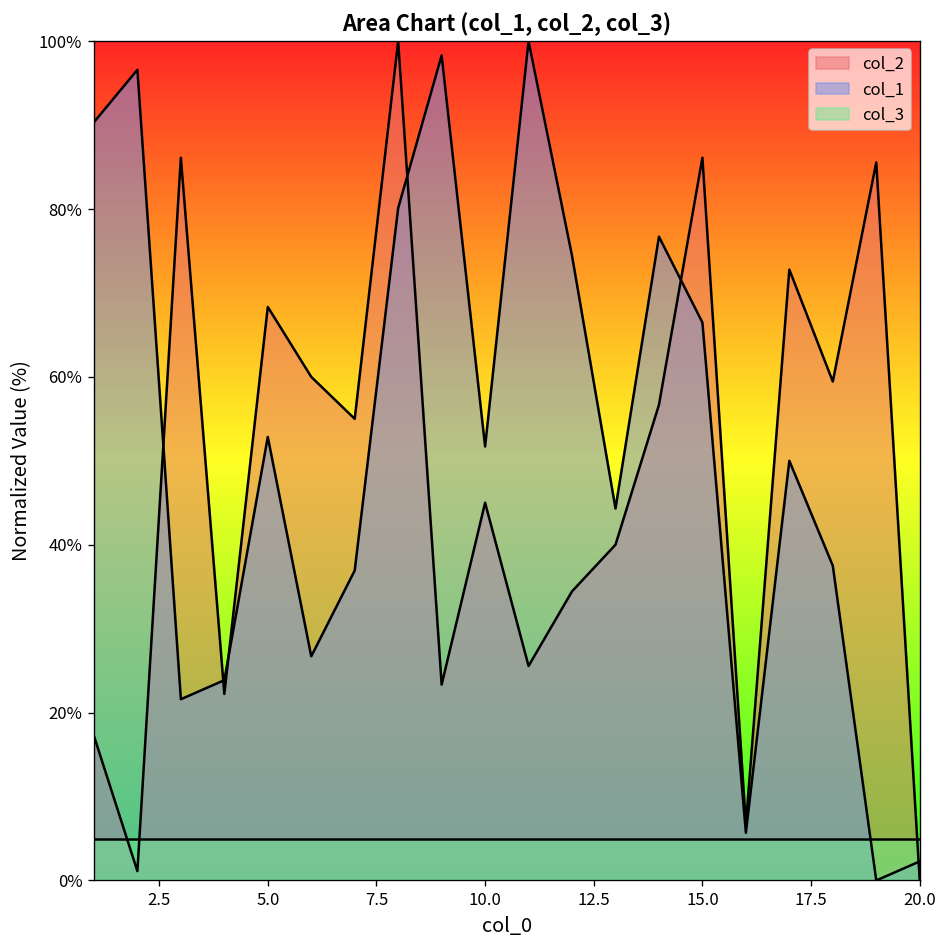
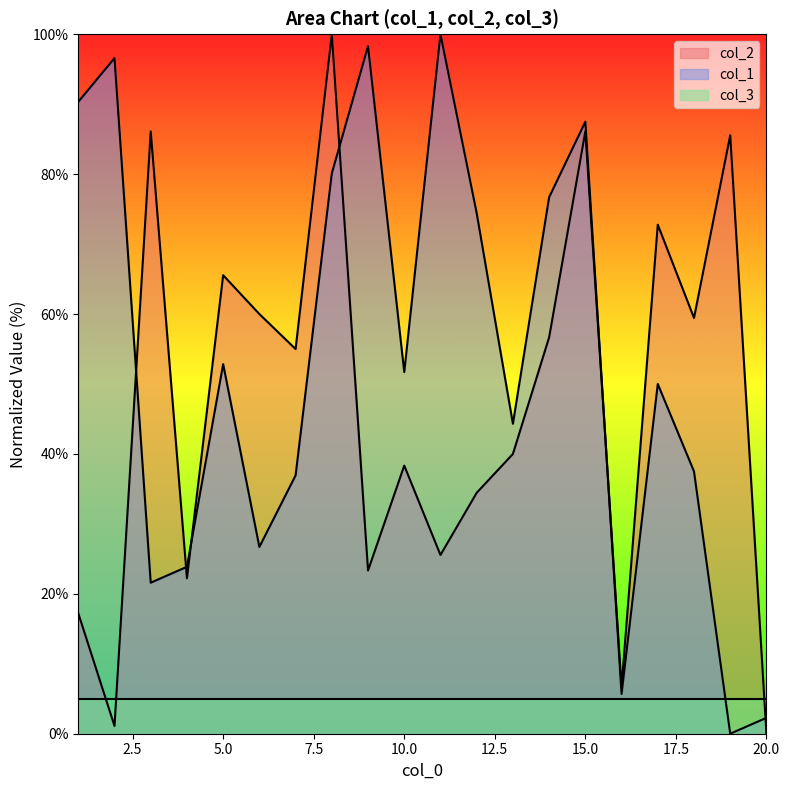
  {
    "col_2": {
-     "5.0": "68%",
-     "10.0": "45%",
+     "5.0": "66%",
+     "10.0": "38%",
      "15.0": "86%",
      "20.0": "0%"
    },
    "col_1": {
      "5.0": "53%",
      "10.0": "52%",
-     "15.0": "66%",
+     "15.0": "88%",
      "20.0": "2%"
    },
    "col_3": {
      "5.0": "5%",
      "10.0": "5%",
      "15.0": "5%",
      "20.0": "5%"
    }
  }
